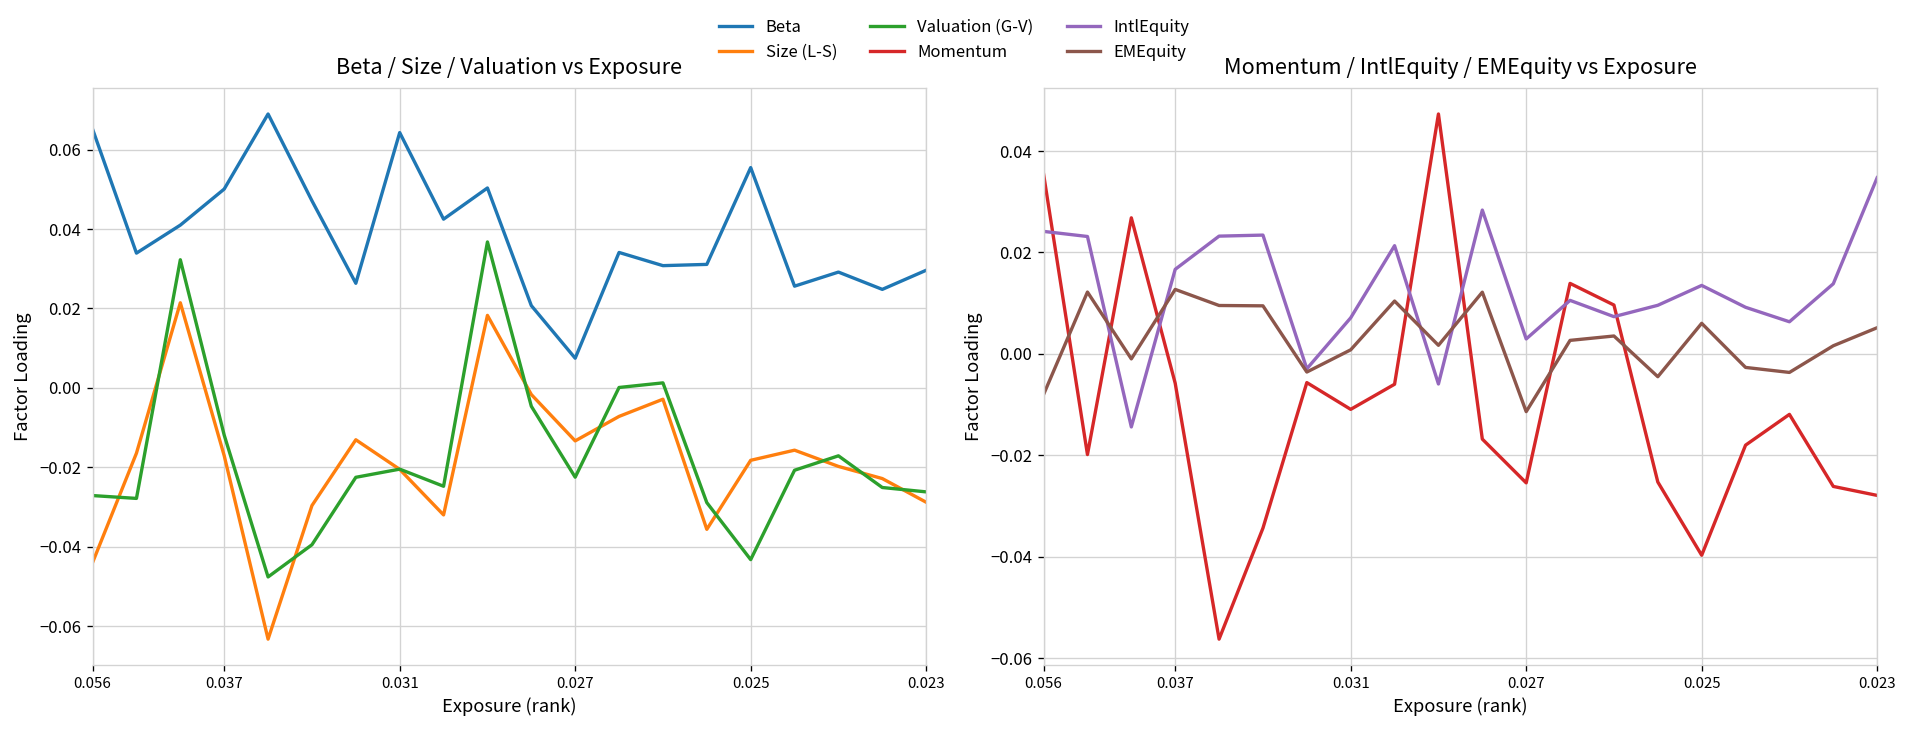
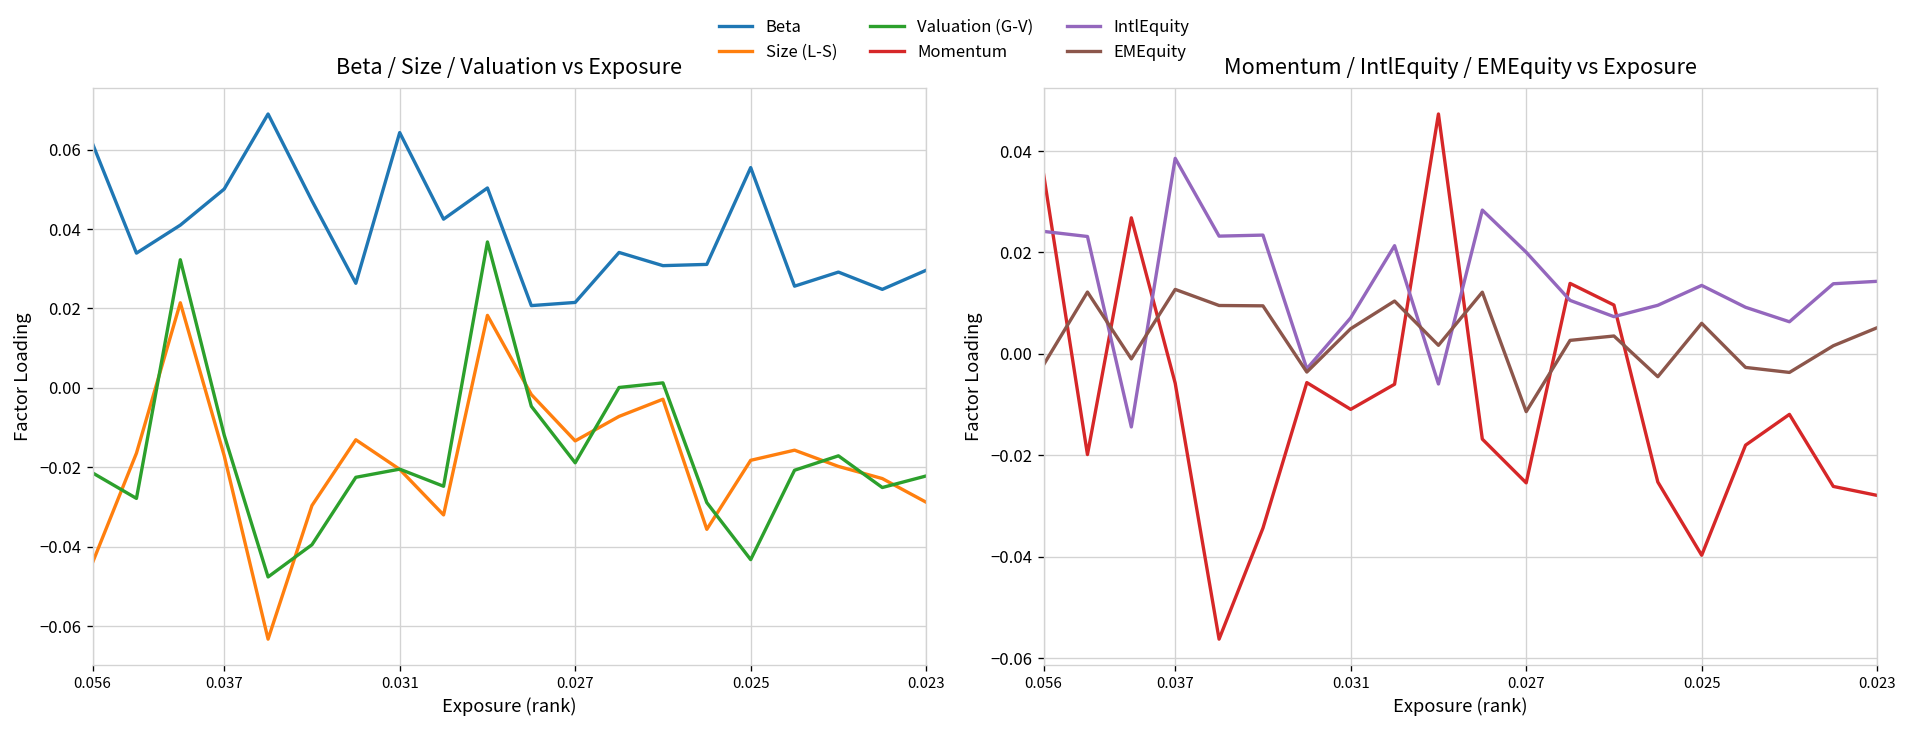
  {
    "Beta / Size / Valuation vs Exposure": {
      "Beta": {
-       "0.056": 0.065,
+       "0.056": 0.062,
        "0.037": 0.050,
        "0.031": 0.064,
-       "0.027": 0.007,
+       "0.027": 0.022,
        "0.025": 0.055,
        "0.023": 0.030
      },
      "Size (L-S)": {
        "0.056": -0.044,
        "0.037": -0.017,
        "0.027": -0.013,
        "0.025": -0.018,
        "0.023": -0.029
      },
      "Valuation (G-V)": {
-       "0.056": -0.027,
+       "0.056": -0.021,
        "0.037": -0.012,
-       "0.027": -0.023,
+       "0.027": -0.019,
        "0.025": -0.043,
-       "0.023": -0.026
+       "0.023": -0.022
      }
    },
    "Momentum / IntlEquity / EMEquity vs Exposure": {
      "Momentum": {
        "0.056": 0.035,
        "0.037": -0.006,
        "0.031": -0.011,
        "0.027": -0.025,
        "0.025": -0.040,
        "0.023": -0.028
      },
      "IntlEquity": {
        "0.056": 0.024,
-       "0.037": 0.017,
+       "0.037": 0.039,
        "0.031": 0.007,
-       "0.027": 0.003,
+       "0.027": 0.020,
        "0.025": 0.013,
-       "0.023": 0.035
+       "0.023": 0.014
      },
      "EMEquity": {
-       "0.056": -0.008,
+       "0.056": -0.002,
        "0.037": 0.013,
-       "0.031": 0.001,
+       "0.031": 0.005,
        "0.027": -0.011,
        "0.025": 0.006,
        "0.023": 0.005
      }
    }
  }
